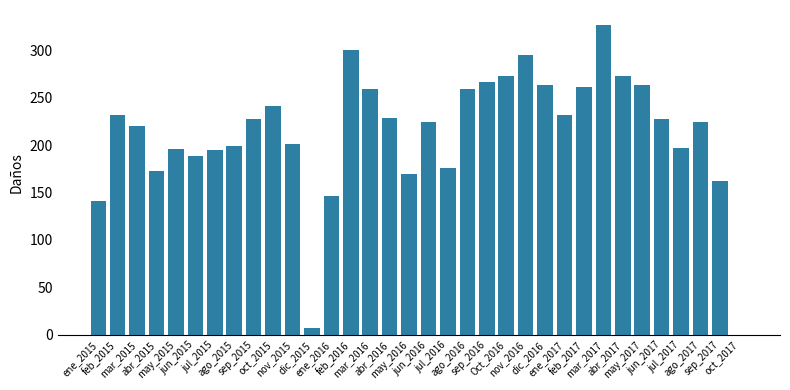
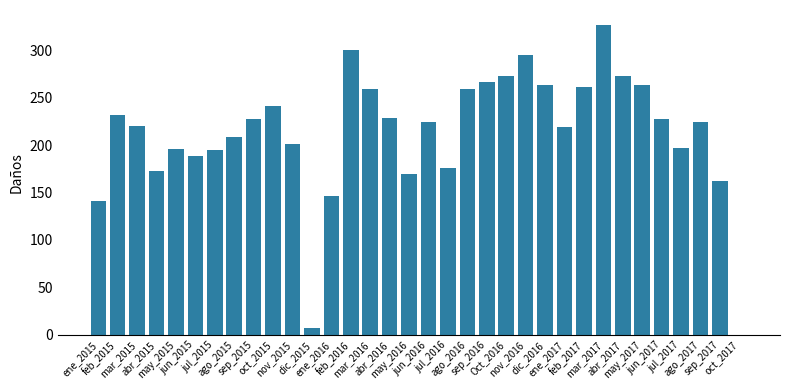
  {
    "ene_2015": 140,
    "feb_2015": 230,
    "mar_2015": 220,
    "abr_2015": 170,
    "may_2015": 200,
    "jun_2015": 190,
    "jul_2015": 200,
-   "ago_2015": 200,
+   "ago_2015": 210,
    "sep_2015": 230,
    "oct_2015": 240,
    "nov_2015": 200,
    "dic_2015": 10,
    "ene_2016": 150,
    "feb_2016": 300,
    "mar_2016": 260,
    "abr_2016": 230,
    "may_2016": 170,
    "jun_2016": 220,
    "jul_2016": 180,
    "ago_2016": 260,
    "sep_2016": 270,
    "Oct_2016": 270,
    "nov_2016": 300,
    "dic_2016": 260,
-   "ene_2017": 230,
+   "ene_2017": 220,
    "feb_2017": 260,
    "mar_2017": 330,
    "abr_2017": 270,
    "may_2017": 260,
    "jun_2017": 230,
    "jul_2017": 200,
    "ago_2017": 220,
    "sep_2017": 160,
    "oct_2017": 0
  }
